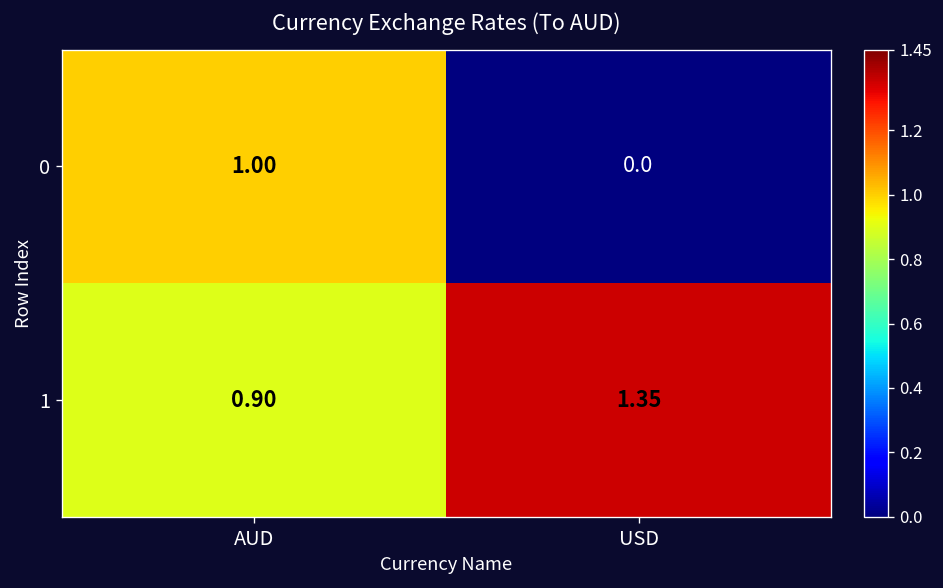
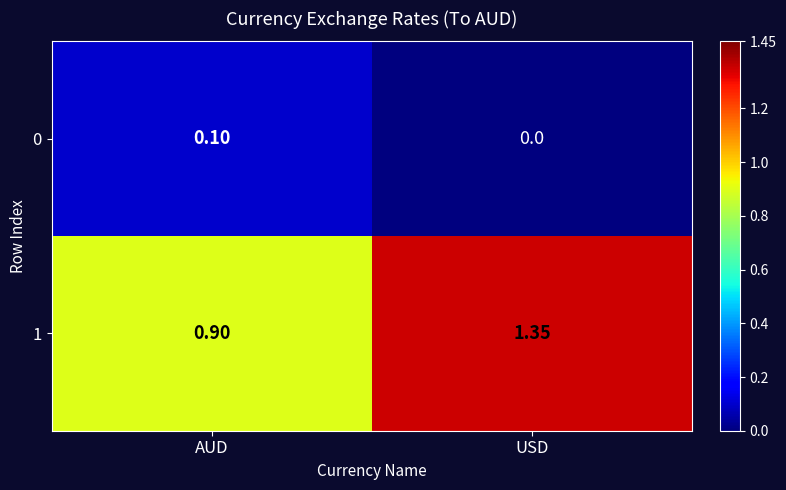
  {
    "0": {
-     "AUD": 1.00,
+     "AUD": 0.10,
      "USD": 0.0
    },
    "1": {
      "AUD": 0.90,
      "USD": 1.35
    }
  }
